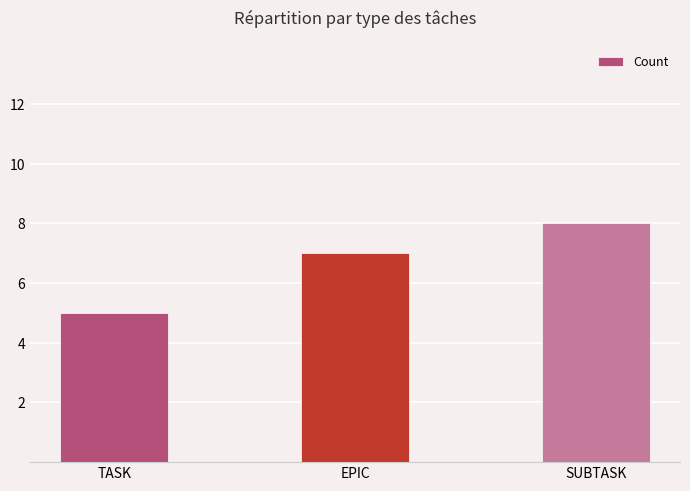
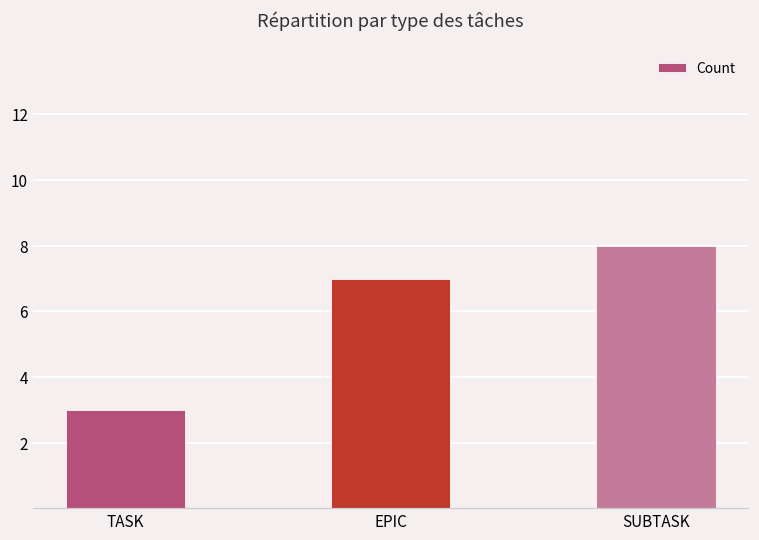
  {
-   "TASK": 5,
+   "TASK": 3,
    "EPIC": 7,
    "SUBTASK": 8
  }
